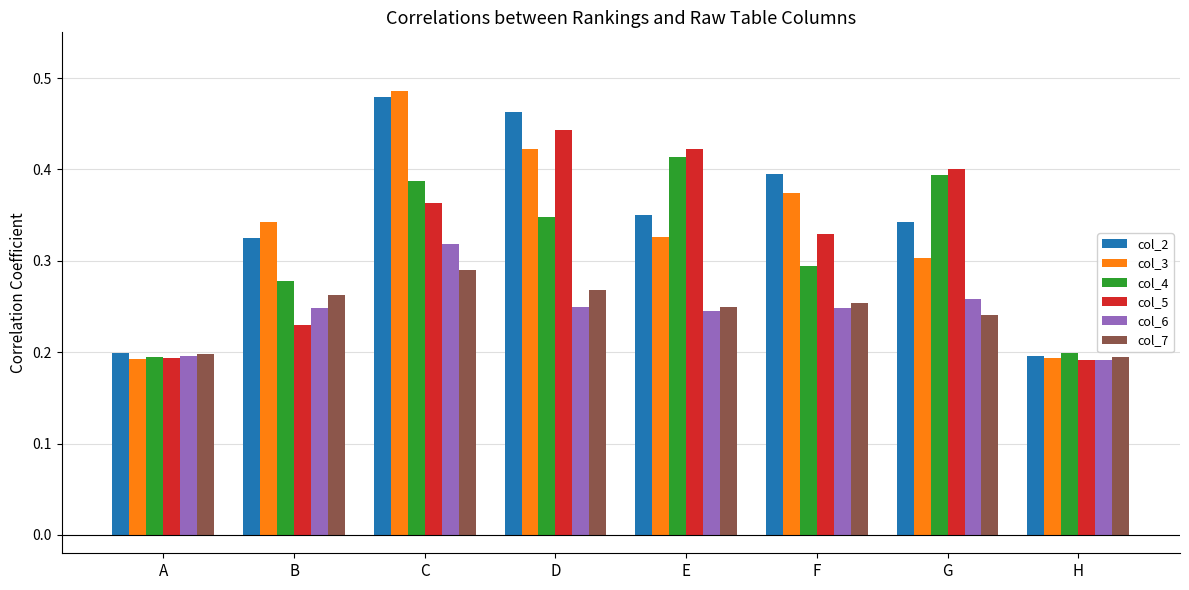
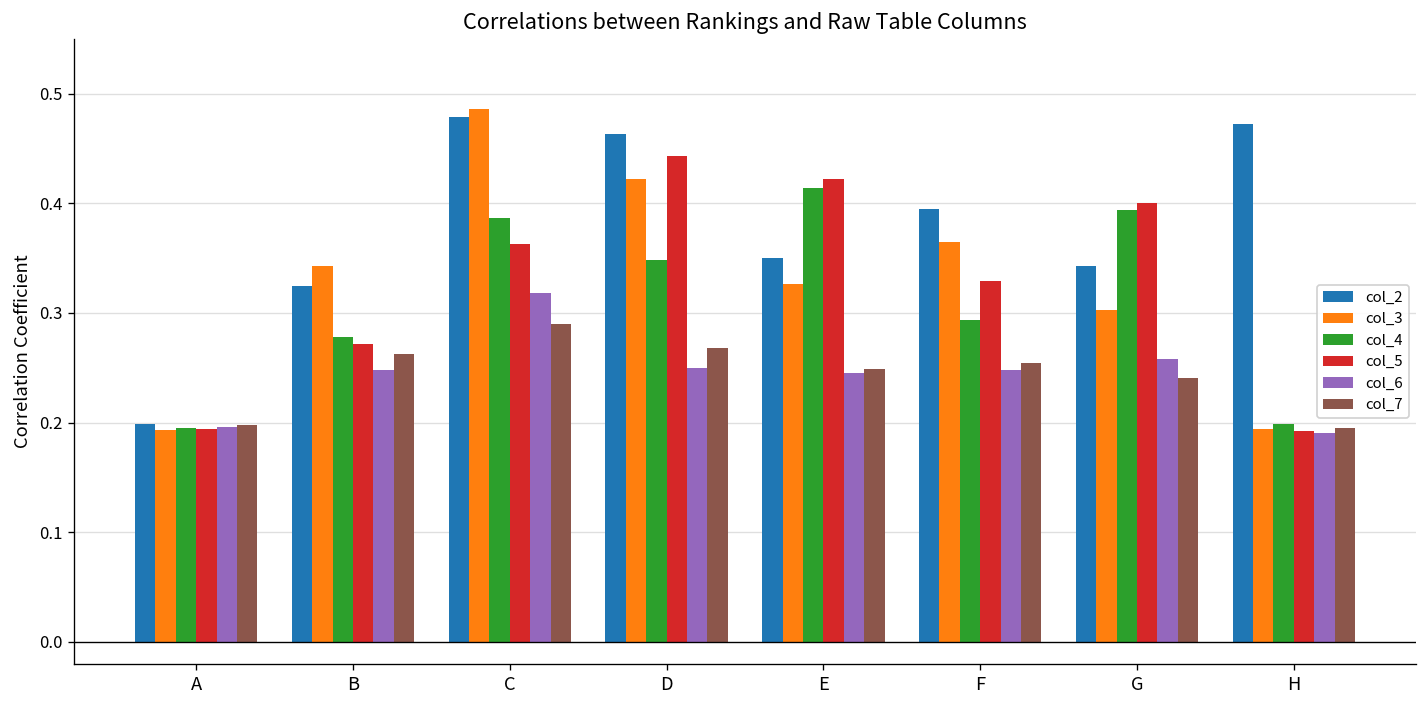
  {
    "col_2": {
      "A": 0.20,
      "B": 0.33,
      "C": 0.48,
      "D": 0.46,
      "E": 0.35,
      "F": 0.40,
      "G": 0.34,
-     "H": 0.20
+     "H": 0.47
    },
    "col_3": {
      "A": 0.19,
      "B": 0.34,
      "C": 0.49,
      "D": 0.42,
      "E": 0.33,
-     "F": 0.374,
+     "F": 0.365,
      "G": 0.30,
      "H": 0.19
    },
    "col_4": {
      "A": 0.20,
      "B": 0.28,
      "C": 0.39,
      "D": 0.35,
      "E": 0.41,
      "F": 0.29,
      "G": 0.39,
      "H": 0.20
    },
    "col_5": {
      "A": 0.19,
-     "B": 0.23,
+     "B": 0.27,
      "C": 0.36,
      "D": 0.44,
      "E": 0.42,
      "F": 0.33,
      "G": 0.40,
      "H": 0.19
    },
    "col_6": {
      "A": 0.20,
      "B": 0.25,
      "C": 0.32,
      "D": 0.25,
      "E": 0.25,
      "F": 0.25,
      "G": 0.26,
      "H": 0.19
    },
    "col_7": {
      "A": 0.20,
      "B": 0.26,
      "C": 0.29,
      "D": 0.27,
      "E": 0.25,
      "F": 0.25,
      "G": 0.24,
      "H": 0.20
    }
  }
